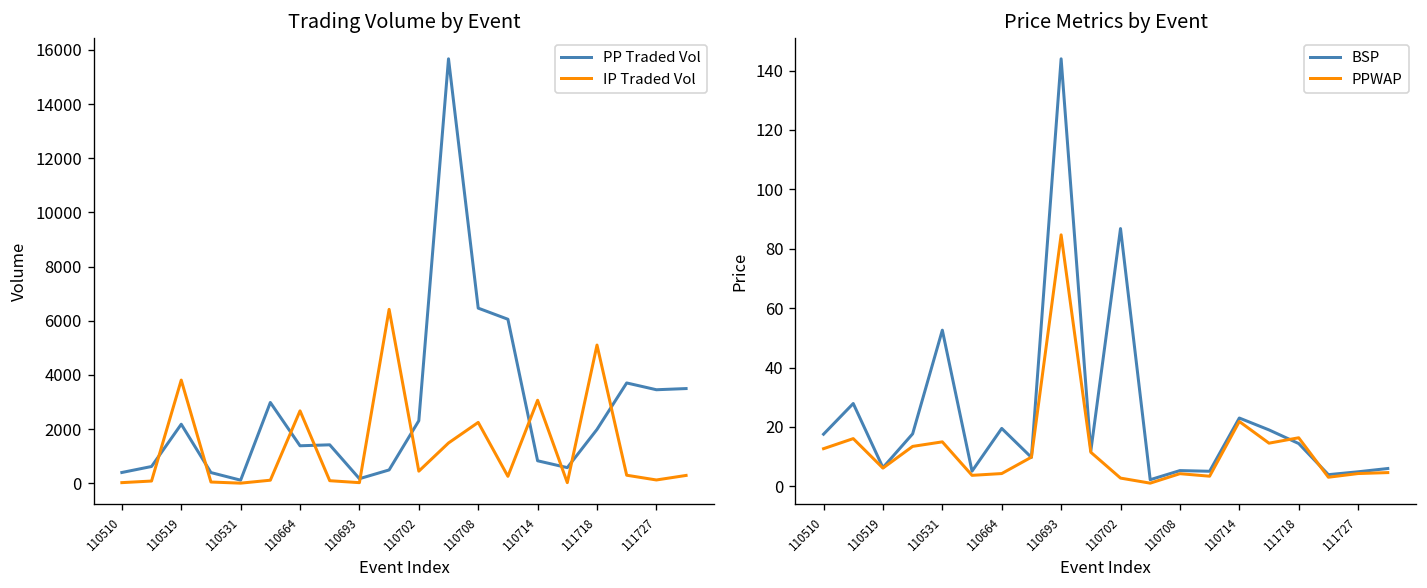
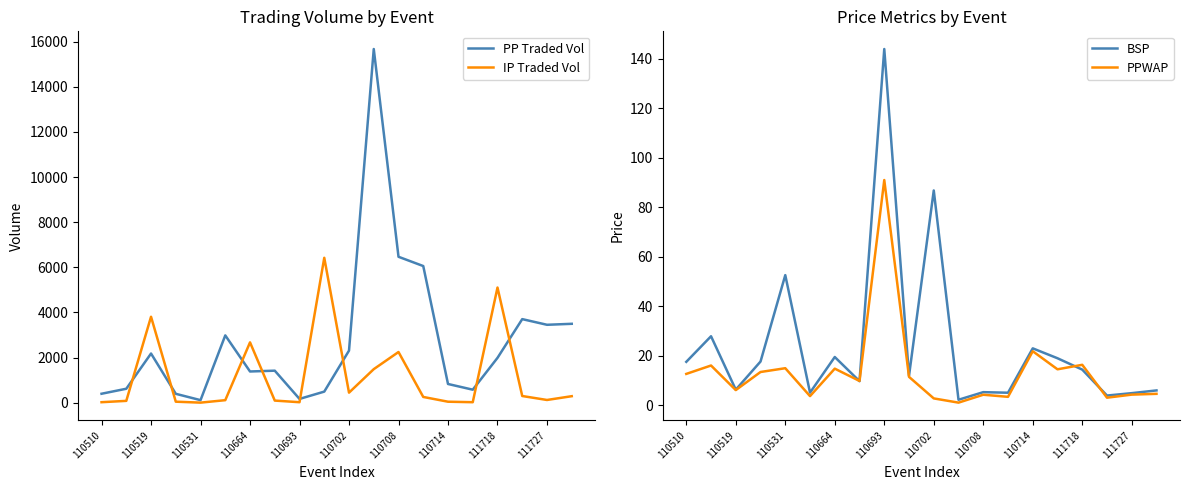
  {
    "Trading Volume by Event": {
      "PP Traded Vol": {
        "110510": 400,
        "110519": 2200,
        "110664": 1400,
        "110693": 200,
        "110702": 2300,
        "110708": 6500,
        "110714": 800,
        "111718": 2000,
        "111727": 3500
      },
      "IP Traded Vol": {
        "110510": 0,
        "110519": 3800,
        "110664": 2700,
        "110693": 0,
        "110702": 400,
        "110708": 2200,
-       "110714": 3100,
+       "110714": 0,
        "111718": 5100,
        "111727": 100
      }
    },
    "Price Metrics by Event": {
      "BSP": {
        "110510": 18,
        "110531": 53,
        "110664": 20,
        "110693": 144,
        "110702": 87,
        "110714": 23,
        "111718": 14
      },
      "PPWAP": {
        "110510": 13,
        "110531": 15,
-       "110664": 4,
-       "110693": 85,
+       "110664": 15,
+       "110693": 91,
        "110702": 3,
        "110714": 22,
        "111718": 16
      }
    }
  }
